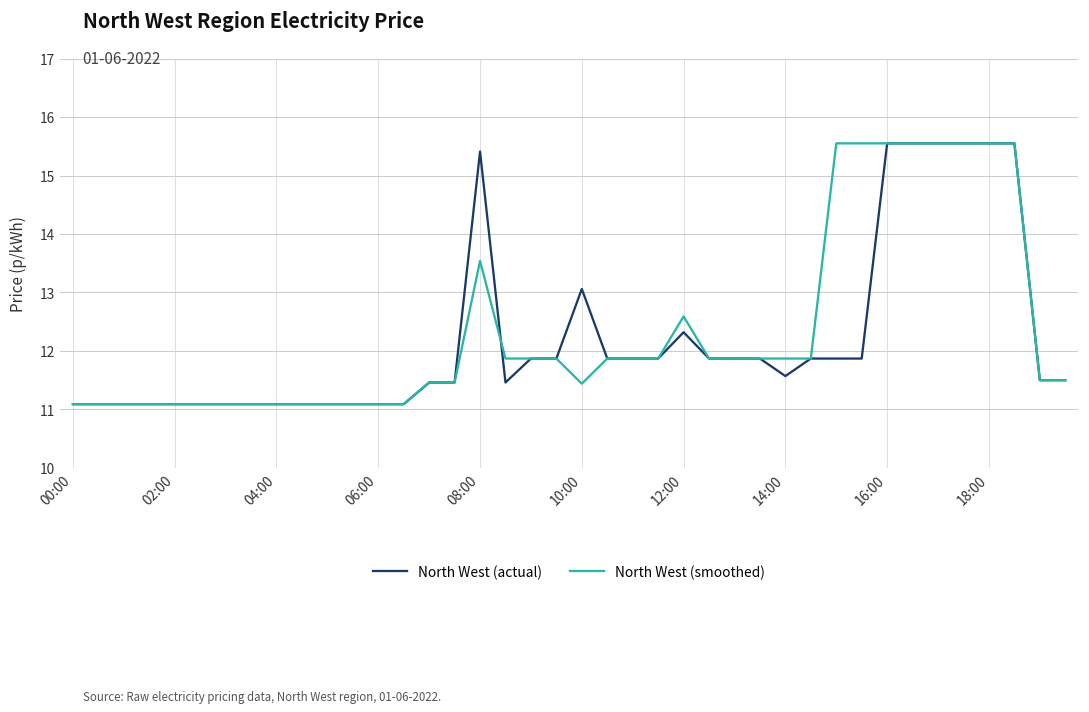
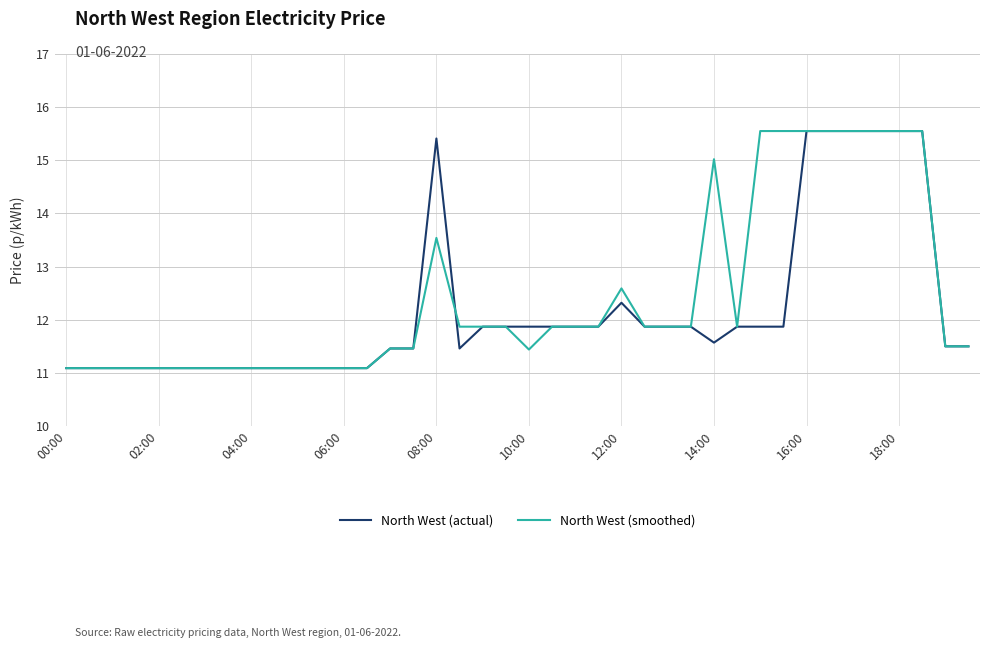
  {
    "North West (actual)": {
      "08:00": 15.4,
-     "10:00": 13.1,
+     "10:00": 11.9,
      "12:00": 12.3,
      "14:00": 11.6
    },
    "North West (smoothed)": {
      "08:00": 13.5,
      "10:00": 11.4,
      "12:00": 12.6,
-     "14:00": 11.9
+     "14:00": 15.0
    }
  }
